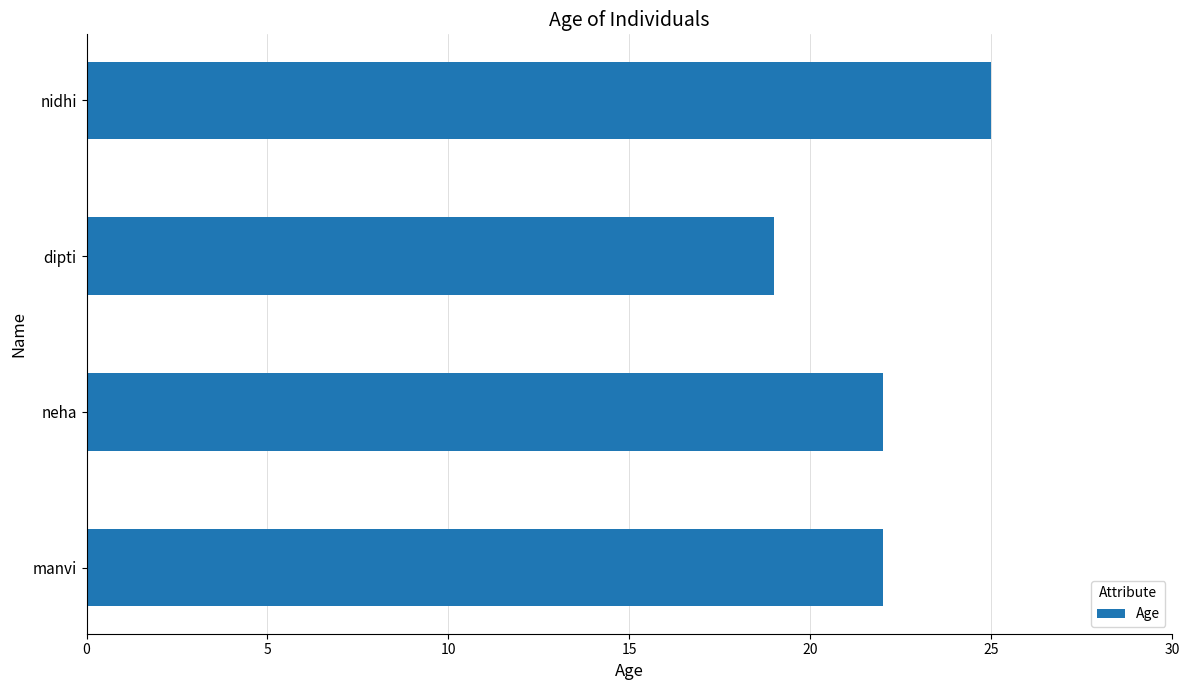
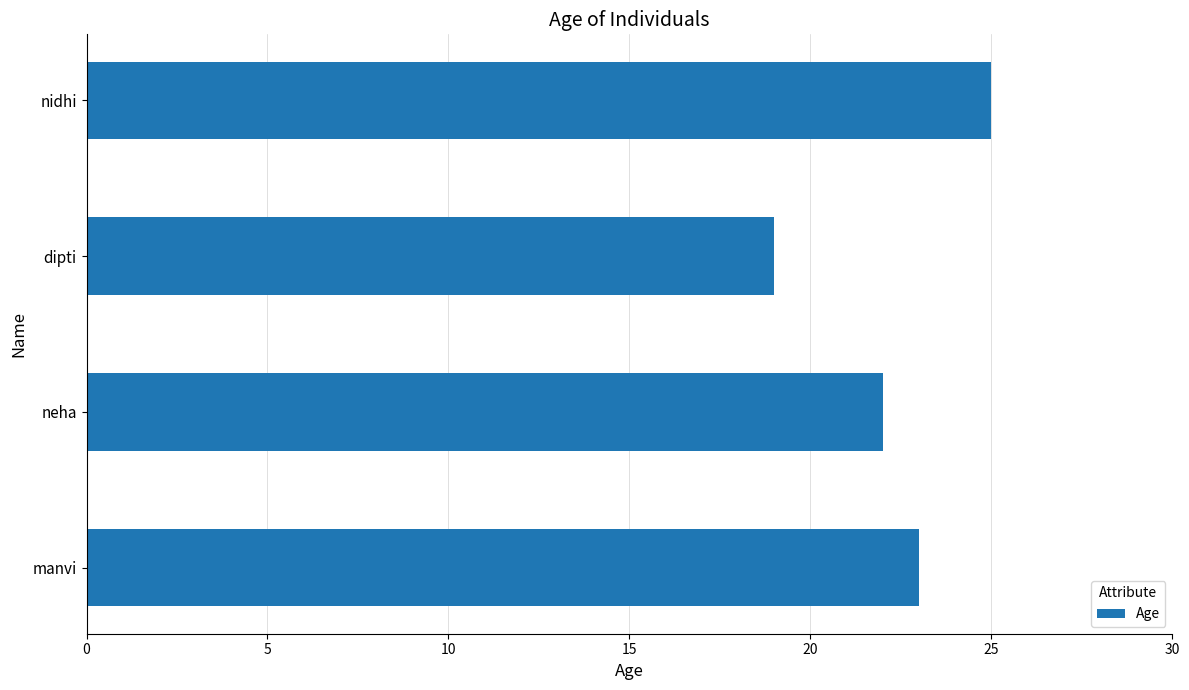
  {
    "nidhi": 25,
    "dipti": 19,
    "neha": 22,
-   "manvi": 22
+   "manvi": 23
  }
